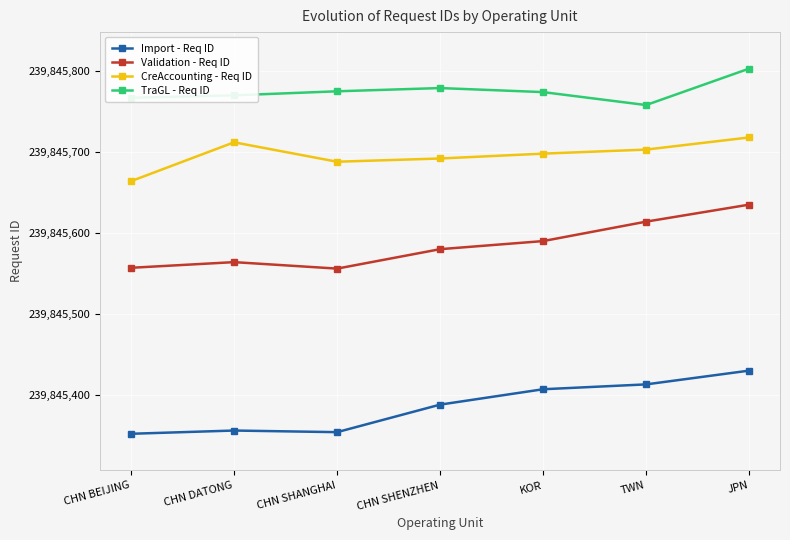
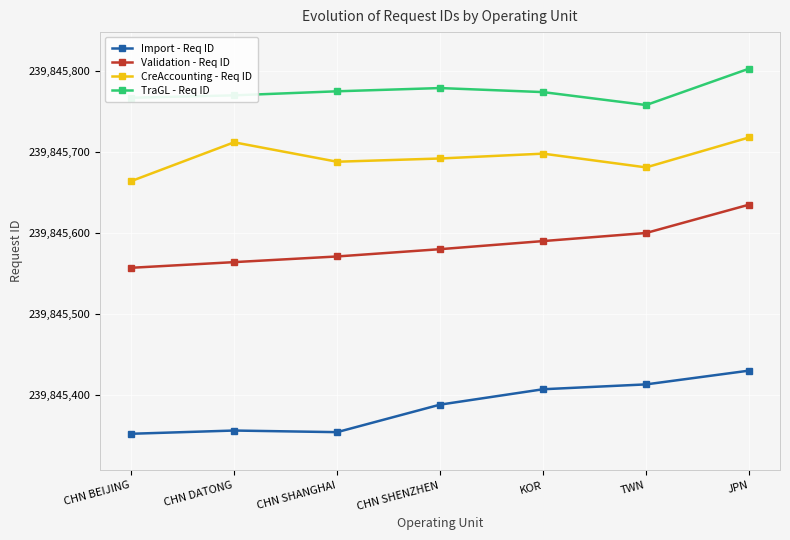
  {
    "Import - Req ID": {
      "CHN BEIJING": "239,845,350",
      "CHN DATONG": "239,845,360",
      "CHN SHANGHAI": "239,845,350",
      "CHN SHENZHEN": "239,845,390",
      "KOR": "239,845,410",
      "TWN": "239,845,410",
      "JPN": "239,845,430"
    },
    "Validation - Req ID": {
      "CHN BEIJING": "239,845,560",
      "CHN DATONG": "239,845,560",
-     "CHN SHANGHAI": "239,845,560",
+     "CHN SHANGHAI": "239,845,570",
      "CHN SHENZHEN": "239,845,580",
      "KOR": "239,845,590",
-     "TWN": "239,845,610",
+     "TWN": "239,845,600",
      "JPN": "239,845,640"
    },
    "CreAccounting - Req ID": {
      "CHN BEIJING": "239,845,660",
      "CHN DATONG": "239,845,710",
      "CHN SHANGHAI": "239,845,690",
      "CHN SHENZHEN": "239,845,690",
      "KOR": "239,845,700",
-     "TWN": "239,845,700",
+     "TWN": "239,845,680",
      "JPN": "239,845,720"
    },
    "TraGL - Req ID": {
      "CHN SHANGHAI": "239,845,780",
      "CHN SHENZHEN": "239,845,780",
      "KOR": "239,845,770",
      "TWN": "239,845,760",
      "JPN": "239,845,800"
    }
  }
